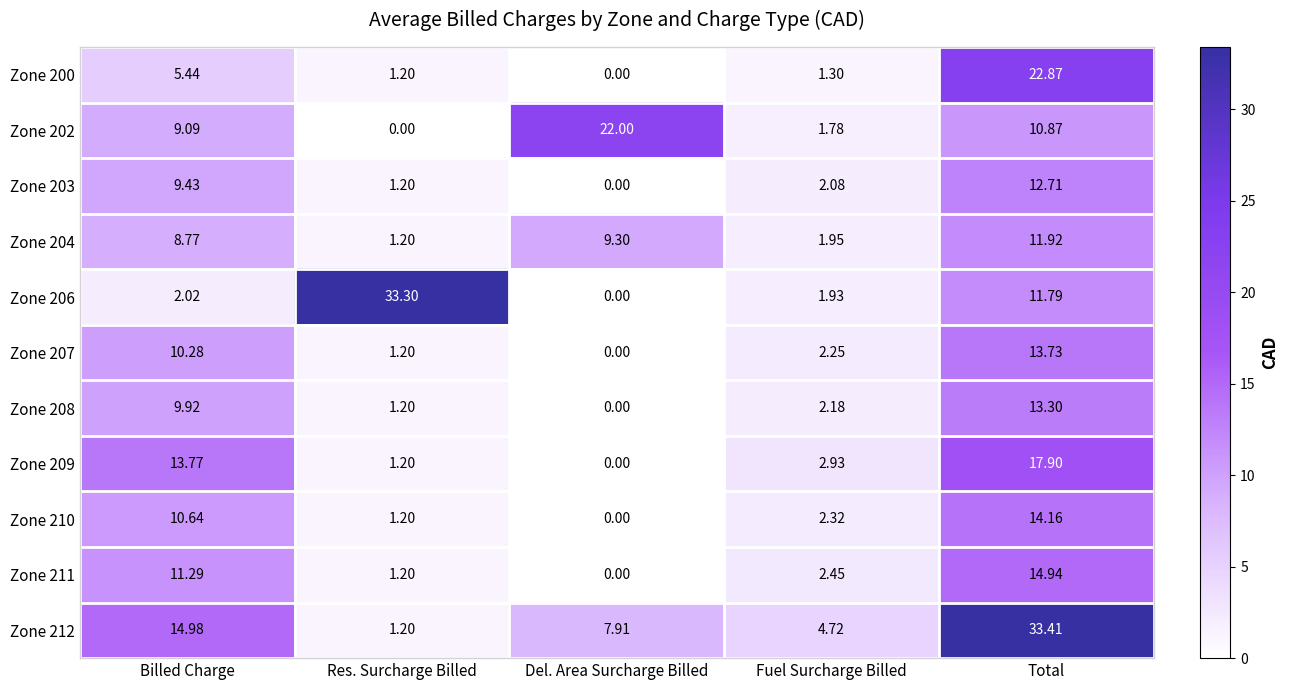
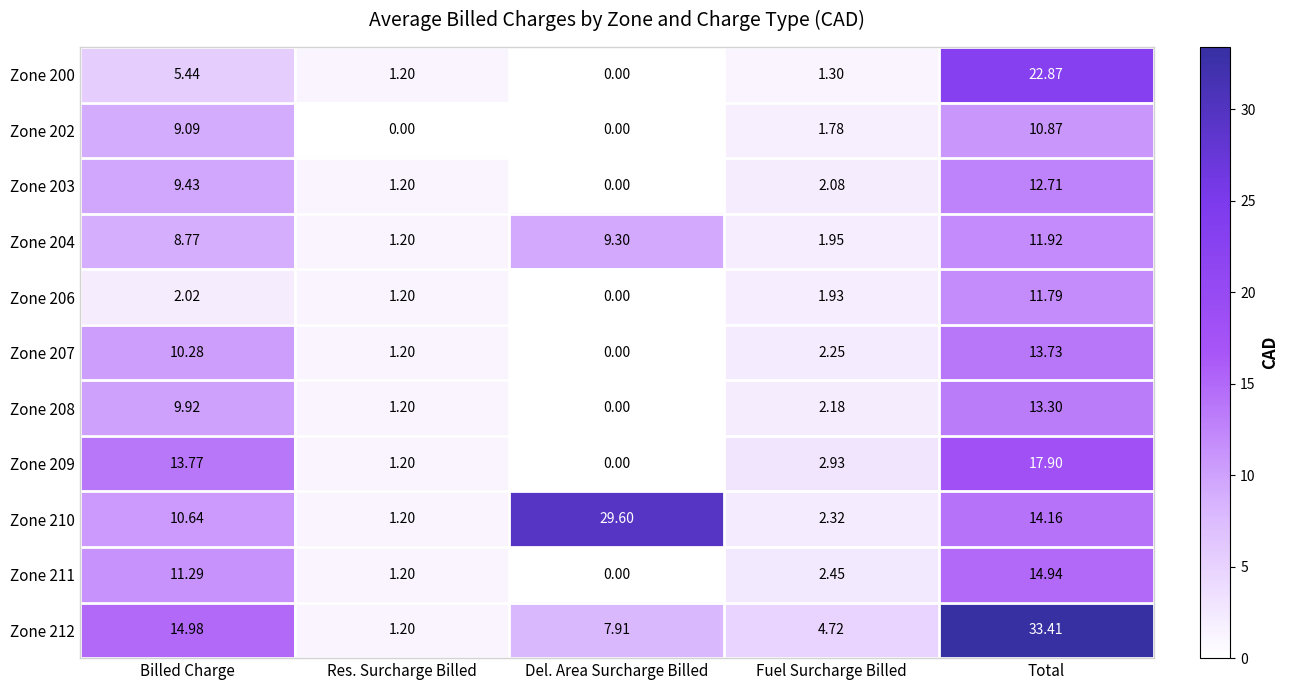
  {
    "Zone 200": {
      "Billed Charge": 5.44,
      "Res. Surcharge Billed": 1.20,
      "Del. Area Surcharge Billed": 0.00,
      "Fuel Surcharge Billed": 1.30,
      "Total": 22.87
    },
    "Zone 202": {
      "Billed Charge": 9.09,
      "Res. Surcharge Billed": 0.00,
-     "Del. Area Surcharge Billed": 22.00,
+     "Del. Area Surcharge Billed": 0.00,
      "Fuel Surcharge Billed": 1.78,
      "Total": 10.87
    },
    "Zone 203": {
      "Billed Charge": 9.43,
      "Res. Surcharge Billed": 1.20,
      "Del. Area Surcharge Billed": 0.00,
      "Fuel Surcharge Billed": 2.08,
      "Total": 12.71
    },
    "Zone 204": {
      "Billed Charge": 8.77,
      "Res. Surcharge Billed": 1.20,
      "Del. Area Surcharge Billed": 9.30,
      "Fuel Surcharge Billed": 1.95,
      "Total": 11.92
    },
    "Zone 206": {
      "Billed Charge": 2.02,
-     "Res. Surcharge Billed": 33.30,
+     "Res. Surcharge Billed": 1.20,
      "Del. Area Surcharge Billed": 0.00,
      "Fuel Surcharge Billed": 1.93,
      "Total": 11.79
    },
    "Zone 207": {
      "Billed Charge": 10.28,
      "Res. Surcharge Billed": 1.20,
      "Del. Area Surcharge Billed": 0.00,
      "Fuel Surcharge Billed": 2.25,
      "Total": 13.73
    },
    "Zone 208": {
      "Billed Charge": 9.92,
      "Res. Surcharge Billed": 1.20,
      "Del. Area Surcharge Billed": 0.00,
      "Fuel Surcharge Billed": 2.18,
      "Total": 13.30
    },
    "Zone 209": {
      "Billed Charge": 13.77,
      "Res. Surcharge Billed": 1.20,
      "Del. Area Surcharge Billed": 0.00,
      "Fuel Surcharge Billed": 2.93,
      "Total": 17.90
    },
    "Zone 210": {
      "Billed Charge": 10.64,
      "Res. Surcharge Billed": 1.20,
-     "Del. Area Surcharge Billed": 0.00,
+     "Del. Area Surcharge Billed": 29.60,
      "Fuel Surcharge Billed": 2.32,
      "Total": 14.16
    },
    "Zone 211": {
      "Billed Charge": 11.29,
      "Res. Surcharge Billed": 1.20,
      "Del. Area Surcharge Billed": 0.00,
      "Fuel Surcharge Billed": 2.45,
      "Total": 14.94
    },
    "Zone 212": {
      "Billed Charge": 14.98,
      "Res. Surcharge Billed": 1.20,
      "Del. Area Surcharge Billed": 7.91,
      "Fuel Surcharge Billed": 4.72,
      "Total": 33.41
    }
  }
